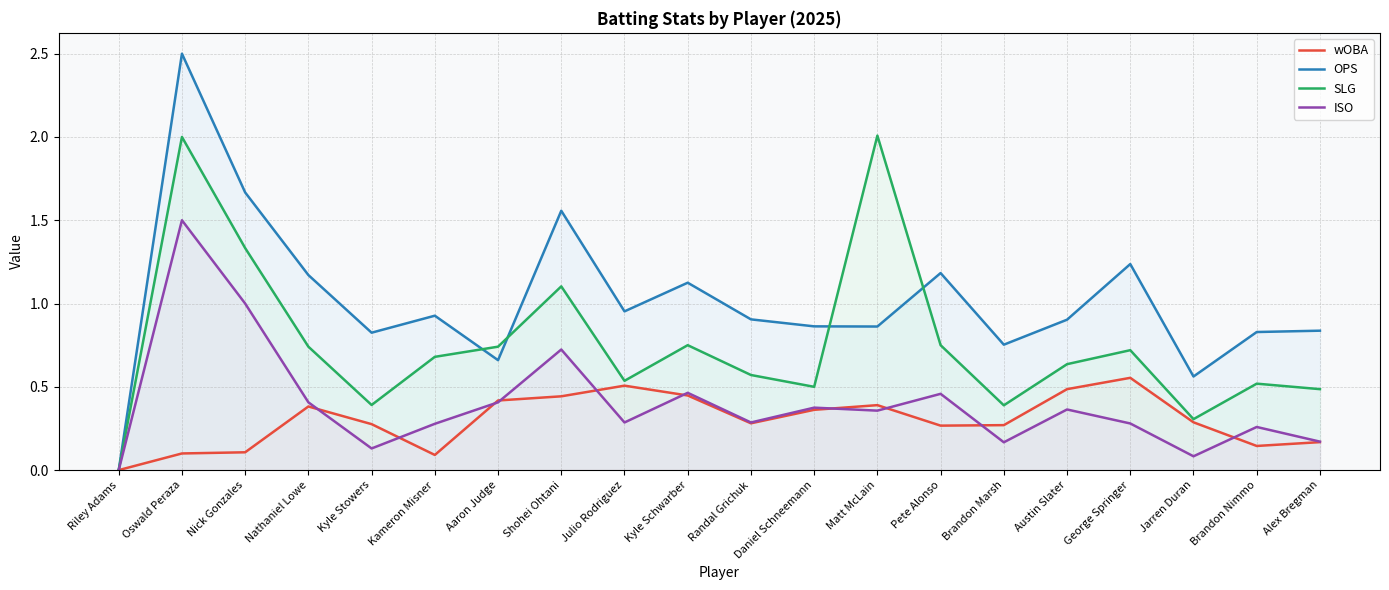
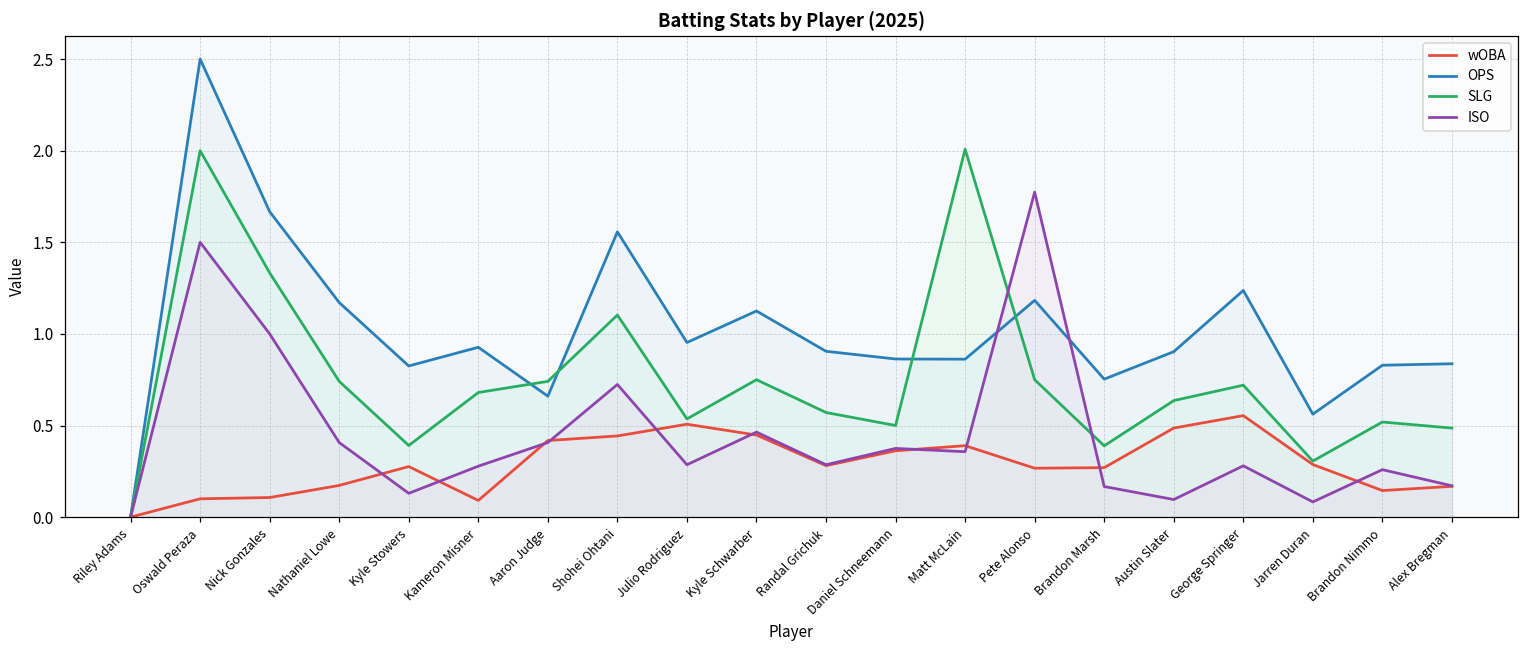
  {
    "wOBA": {
      "Oswald Peraza": 0.10,
      "Nick Gonzales": 0.11,
-     "Nathaniel Lowe": 0.38,
+     "Nathaniel Lowe": 0.17,
      "Kyle Stowers": 0.28,
      "Kameron Misner": 0.09,
      "Shohei Ohtani": 0.44,
      "Julio Rodriguez": 0.51,
      "Kyle Schwarber": 0.45,
      "Matt McLain": 0.39,
      "Pete Alonso": 0.27,
      "Brandon Marsh": 0.27,
      "Austin Slater": 0.49,
      "George Springer": 0.55,
      "Jarren Duran": 0.29,
      "Brandon Nimmo": 0.15
    },
    "OPS": {
      "Oswald Peraza": 2.50,
      "Nick Gonzales": 1.67,
      "Nathaniel Lowe": 1.17,
      "Kyle Stowers": 0.83,
      "Kameron Misner": 0.93,
      "Aaron Judge": 0.66,
      "Shohei Ohtani": 1.56,
      "Julio Rodriguez": 0.95,
      "Kyle Schwarber": 1.13,
      "Randal Grichuk": 0.91,
      "Daniel Schneemann": 0.86,
      "Matt McLain": 0.86,
      "Pete Alonso": 1.18,
      "Brandon Marsh": 0.75,
      "Austin Slater": 0.90,
      "George Springer": 1.24,
      "Jarren Duran": 0.56,
      "Brandon Nimmo": 0.83,
      "Alex Bregman": 0.84
    },
    "SLG": {
      "Oswald Peraza": 2.00,
      "Nick Gonzales": 1.33,
      "Nathaniel Lowe": 0.74,
      "Kyle Stowers": 0.39,
      "Kameron Misner": 0.68,
      "Aaron Judge": 0.74,
      "Shohei Ohtani": 1.10,
      "Julio Rodriguez": 0.54,
      "Kyle Schwarber": 0.75,
      "Randal Grichuk": 0.57,
      "Daniel Schneemann": 0.50,
      "Matt McLain": 2.01,
      "Pete Alonso": 0.75,
      "Brandon Marsh": 0.39,
      "Austin Slater": 0.64,
      "George Springer": 0.72,
      "Jarren Duran": 0.31,
      "Brandon Nimmo": 0.52,
      "Alex Bregman": 0.49
    },
    "ISO": {
      "Oswald Peraza": 1.50,
      "Nick Gonzales": 1.00,
      "Nathaniel Lowe": 0.41,
      "Kyle Stowers": 0.13,
      "Kameron Misner": 0.28,
      "Shohei Ohtani": 0.72,
      "Julio Rodriguez": 0.29,
      "Kyle Schwarber": 0.46,
      "Matt McLain": 0.36,
-     "Pete Alonso": 0.46,
+     "Pete Alonso": 1.77,
      "Brandon Marsh": 0.17,
-     "Austin Slater": 0.36,
+     "Austin Slater": 0.10,
      "George Springer": 0.28,
      "Jarren Duran": 0.08,
      "Brandon Nimmo": 0.26
    }
  }
